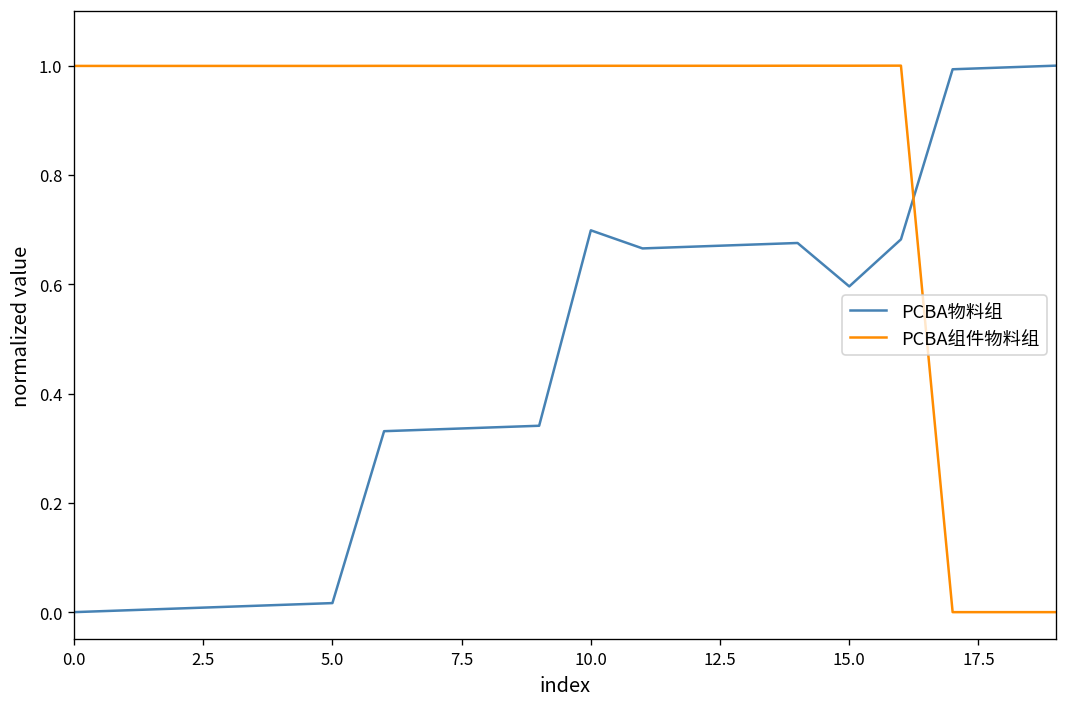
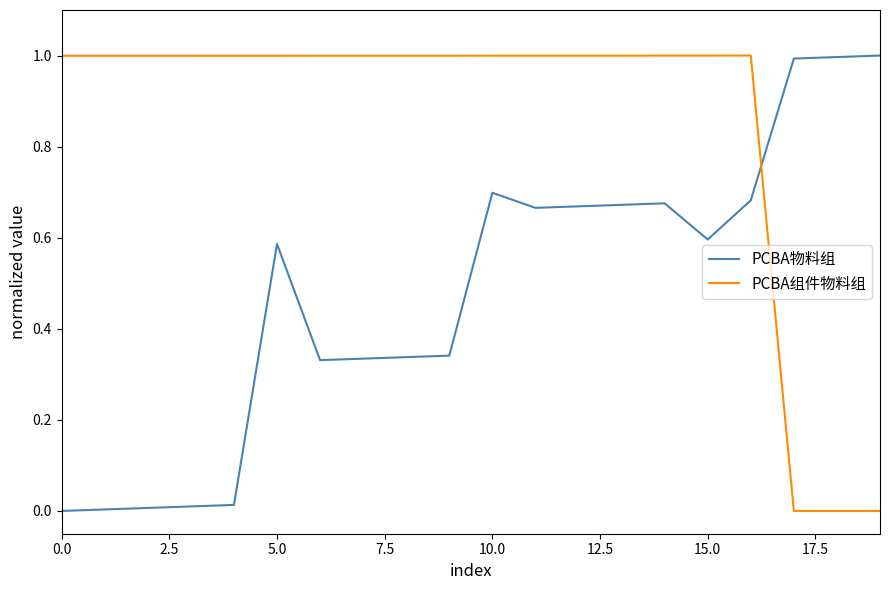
  {
    "PCBA物料组": {
      "0.0": 0.00,
-     "5.0": 0.02,
+     "5.0": 0.59,
      "10.0": 0.70,
      "15.0": 0.60
    },
    "PCBA组件物料组": {
      "0.0": 1.00,
      "5.0": 1.00,
      "10.0": 1.00,
      "15.0": 1.00
    }
  }
